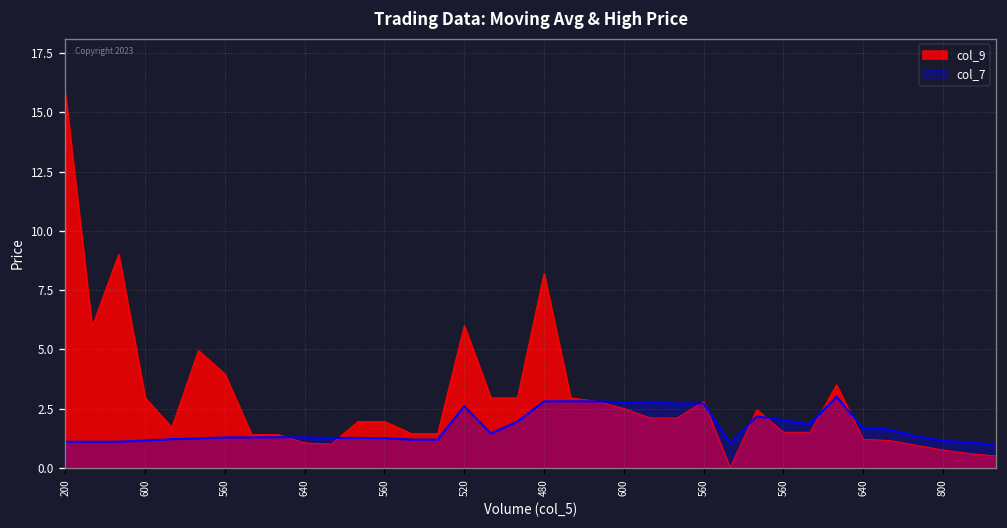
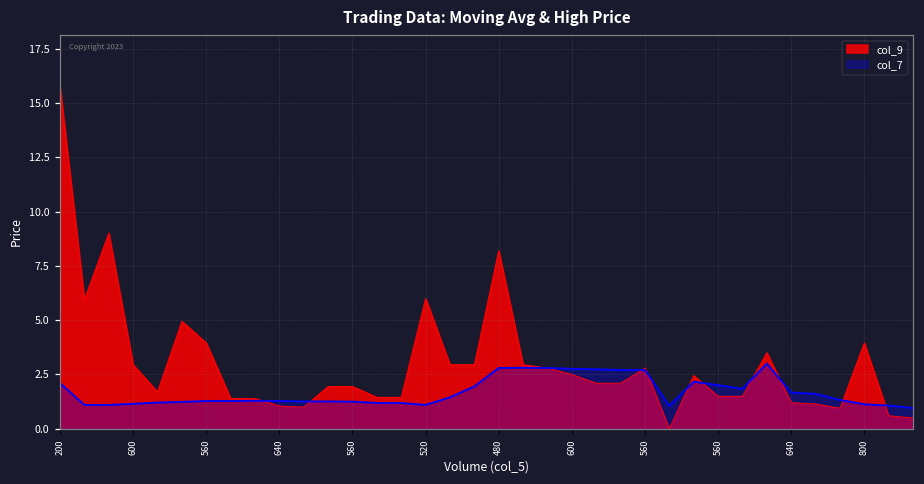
  {
    "col_9": {
      "200": 15.8,
      "520": 6.0,
      "480": 8.2,
-     "800": 0.8
+     "800": 4.0
    },
    "col_7": {
-     "200": 1.1,
-     "520": 2.6,
+     "200": 2.1,
+     "520": 1.1,
      "480": 2.8,
      "800": 1.1
    }
  }
